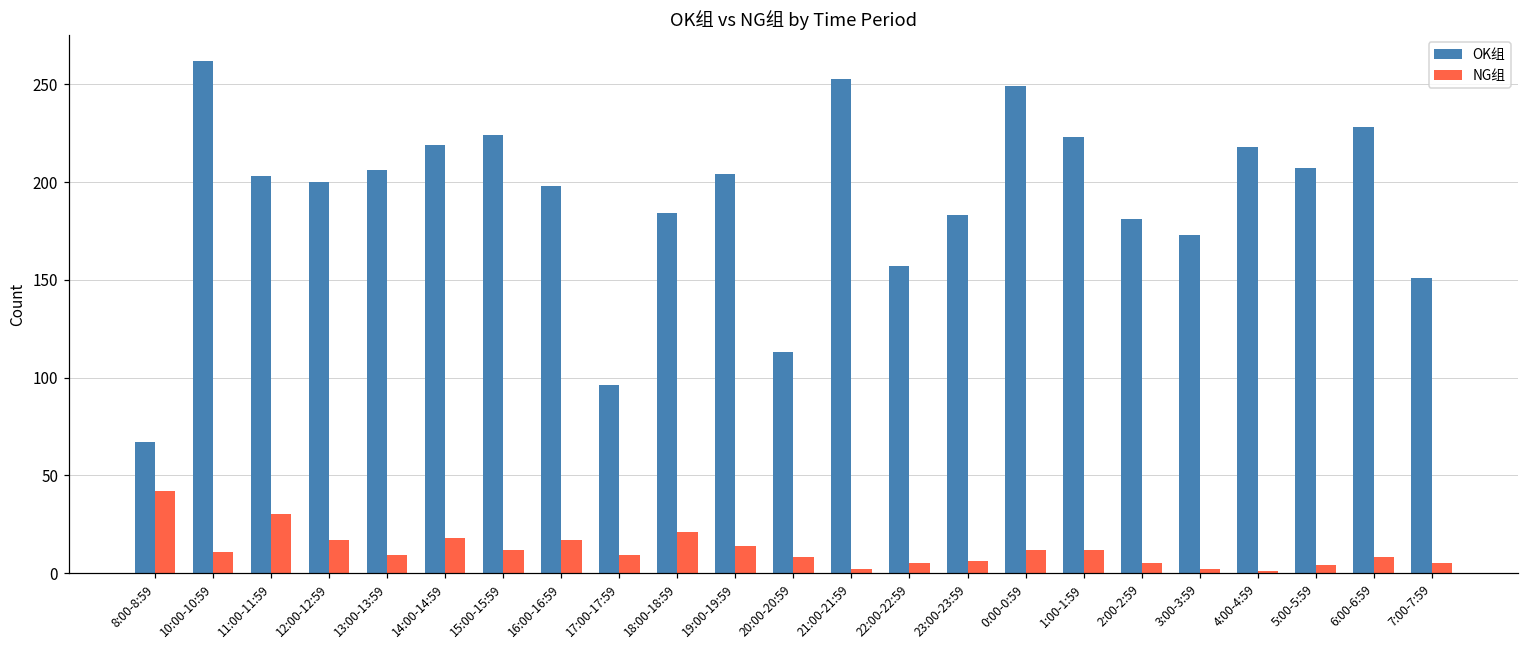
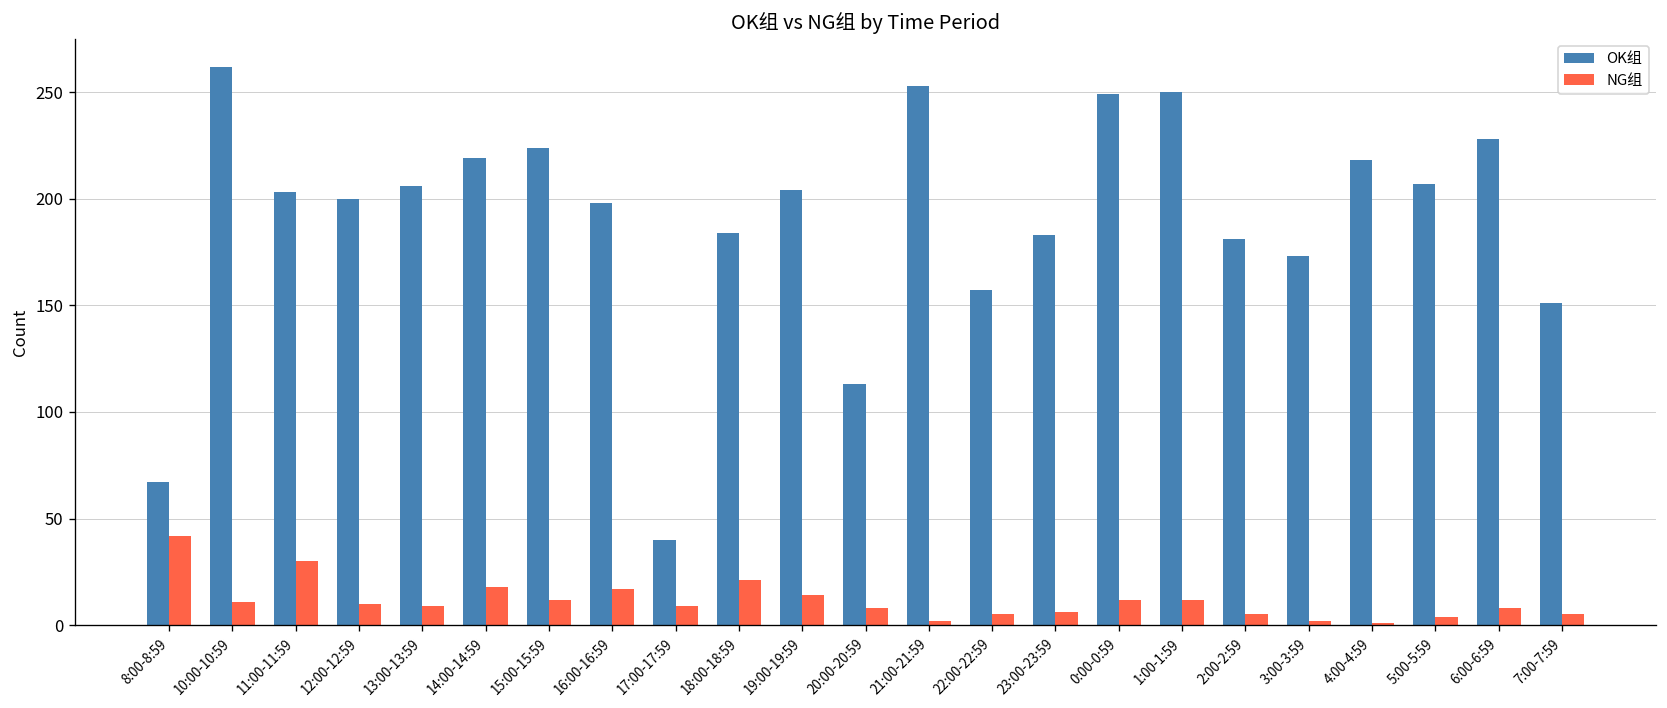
  {
    "OK组": {
      "8:00-8:59": 67,
      "10:00-10:59": 262,
      "11:00-11:59": 203,
      "12:00-12:59": 200,
      "13:00-13:59": 206,
      "14:00-14:59": 219,
      "15:00-15:59": 224,
      "16:00-16:59": 198,
-     "17:00-17:59": 96,
+     "17:00-17:59": 40,
      "18:00-18:59": 184,
      "19:00-19:59": 204,
      "20:00-20:59": 113,
      "21:00-21:59": 253,
      "22:00-22:59": 157,
      "23:00-23:59": 183,
      "0:00-0:59": 249,
-     "1:00-1:59": 223,
+     "1:00-1:59": 250,
      "2:00-2:59": 181,
      "3:00-3:59": 173,
      "4:00-4:59": 218,
      "5:00-5:59": 207,
      "6:00-6:59": 228,
      "7:00-7:59": 151
    },
    "NG组": {
      "8:00-8:59": 42,
      "10:00-10:59": 11,
      "11:00-11:59": 30,
-     "12:00-12:59": 17,
+     "12:00-12:59": 10,
      "13:00-13:59": 9,
      "14:00-14:59": 18,
      "15:00-15:59": 12,
      "16:00-16:59": 17,
      "17:00-17:59": 9,
      "18:00-18:59": 21,
      "19:00-19:59": 14,
      "20:00-20:59": 8,
      "21:00-21:59": 2,
      "22:00-22:59": 5,
      "23:00-23:59": 6,
      "0:00-0:59": 12,
      "1:00-1:59": 12,
      "2:00-2:59": 5,
      "3:00-3:59": 2,
      "5:00-5:59": 4,
      "6:00-6:59": 8,
      "7:00-7:59": 5
    }
  }
